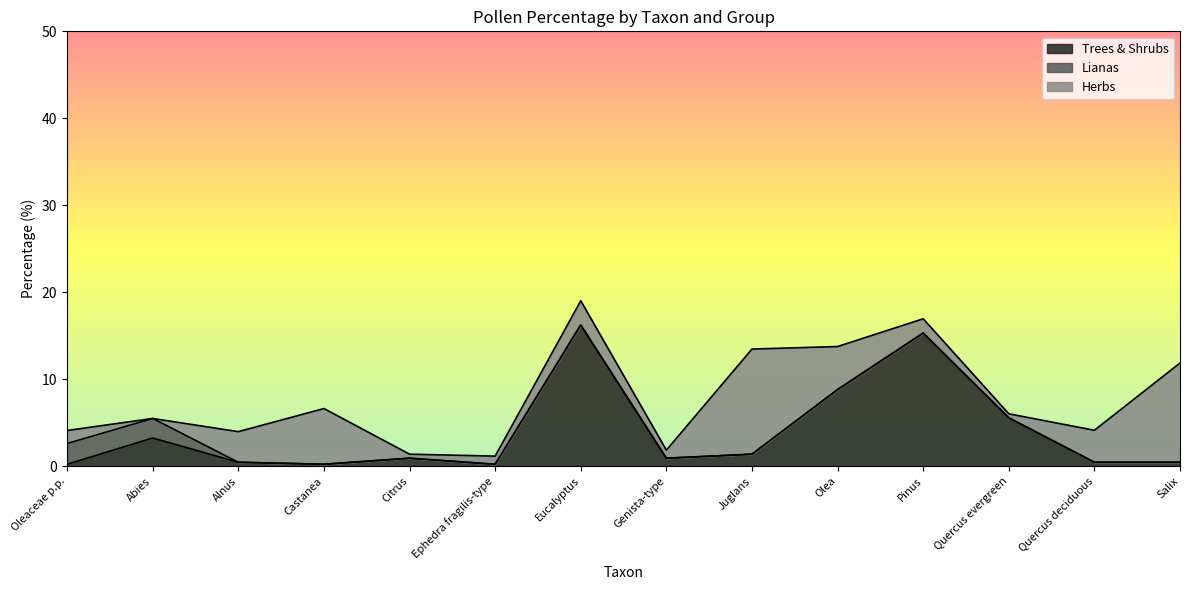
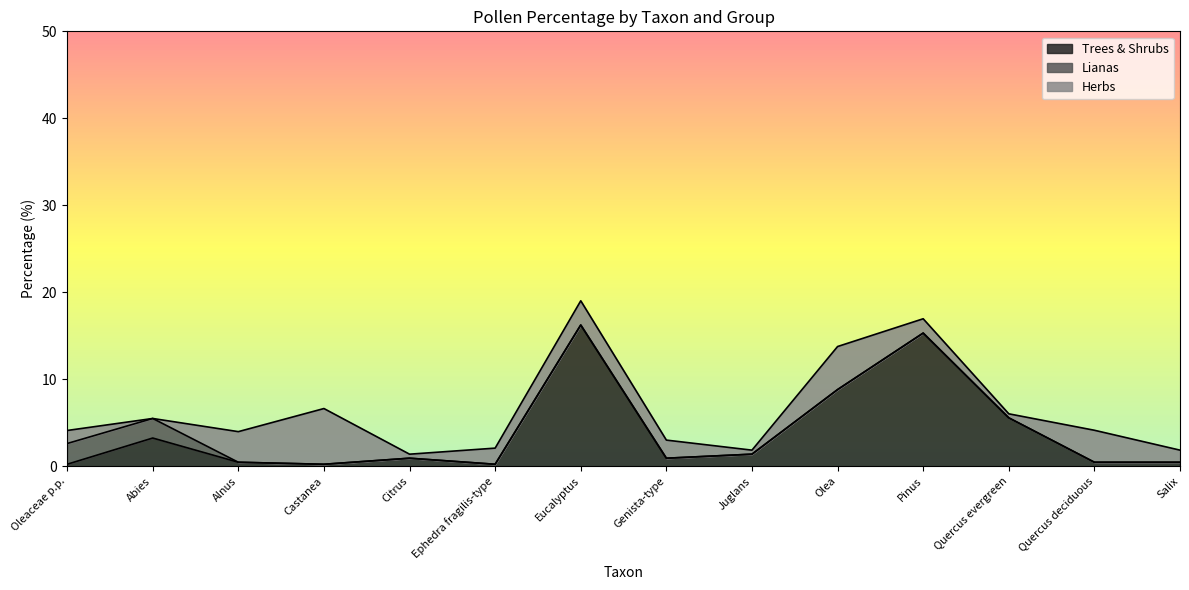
  {
    "Lianas": {
      "Oleaceae p.p.": 2
    },
    "Herbs": {
      "Oleaceae p.p.": 2,
      "Alnus": 4,
      "Castanea": 6,
      "Citrus": 0,
-     "Ephedra fragilis-type": 1,
+     "Ephedra fragilis-type": 2,
      "Eucalyptus": 3,
-     "Genista-type": 1,
-     "Juglans": 12,
+     "Genista-type": 2,
+     "Juglans": 0,
      "Olea": 5,
      "Pinus": 2,
      "Quercus evergreen": 0,
      "Quercus deciduous": 4,
-     "Salix": 11
+     "Salix": 1
    }
  }
